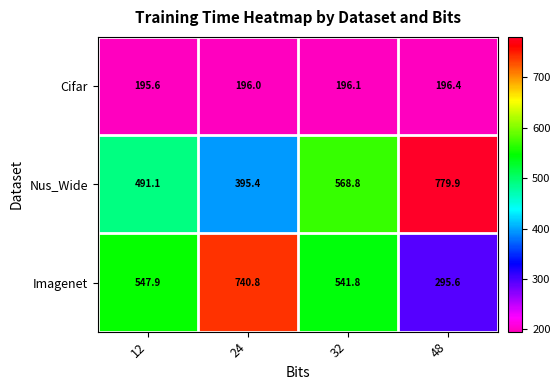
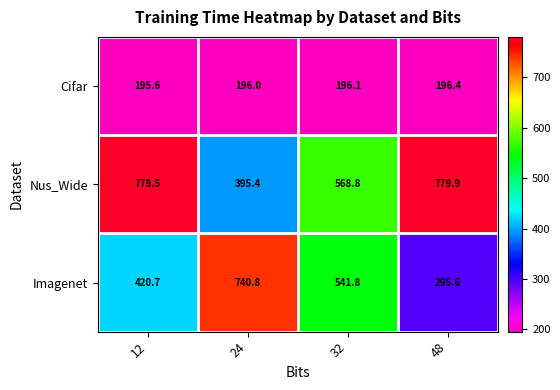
  {
    "Cifar": {
      "12": 195.6,
      "24": 196.0,
      "32": 196.1,
      "48": 196.4
    },
    "Nus_Wide": {
-     "12": 491.1,
+     "12": 779.5,
      "24": 395.4,
      "32": 568.8,
      "48": 779.9
    },
    "Imagenet": {
-     "12": 547.9,
+     "12": 420.7,
      "24": 740.8,
      "32": 541.8,
      "48": 295.6
    }
  }
